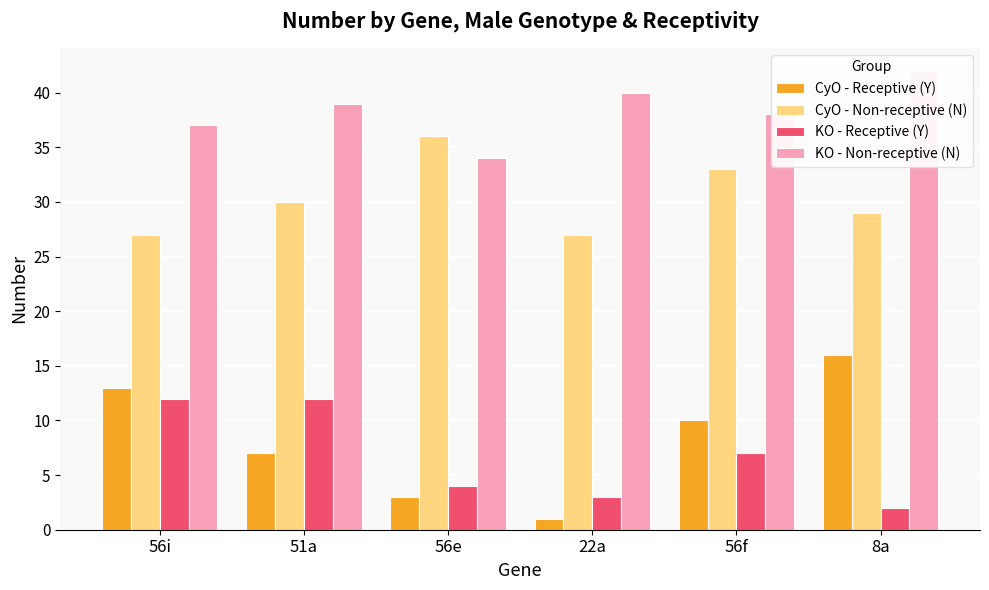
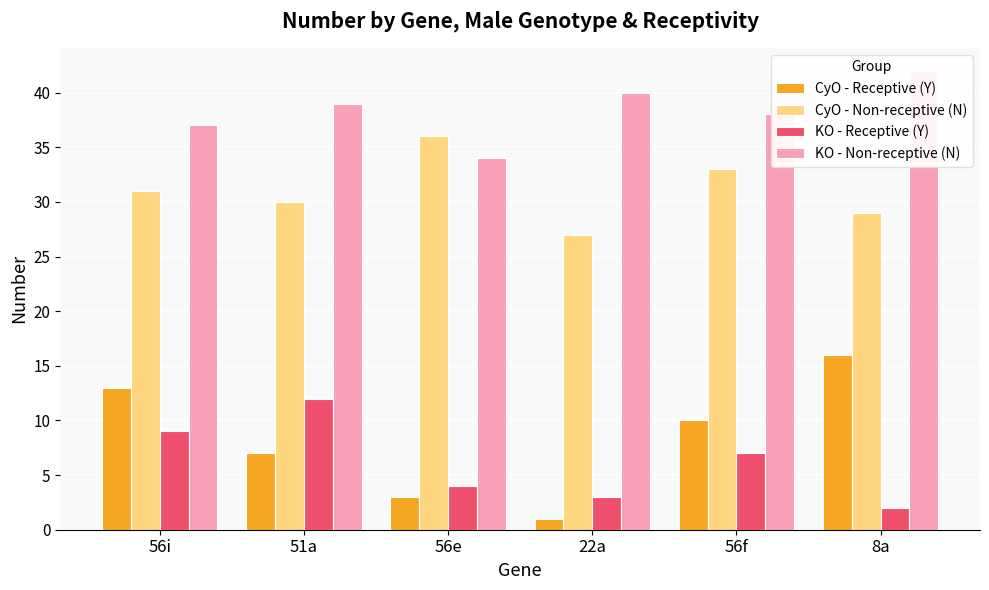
  {
    "CyO - Receptive (Y)": {
      "56i": 13,
      "51a": 7,
      "56e": 3,
      "22a": 1,
      "56f": 10,
      "8a": 16
    },
    "CyO - Non-receptive (N)": {
-     "56i": 27,
+     "56i": 31,
      "51a": 30,
      "56e": 36,
      "22a": 27,
      "56f": 33,
      "8a": 29
    },
    "KO - Receptive (Y)": {
-     "56i": 12,
+     "56i": 9,
      "51a": 12,
      "56e": 4,
      "22a": 3,
      "56f": 7,
      "8a": 2
    },
    "KO - Non-receptive (N)": {
      "56i": 37,
      "51a": 39,
      "56e": 34,
      "22a": 40
    }
  }
